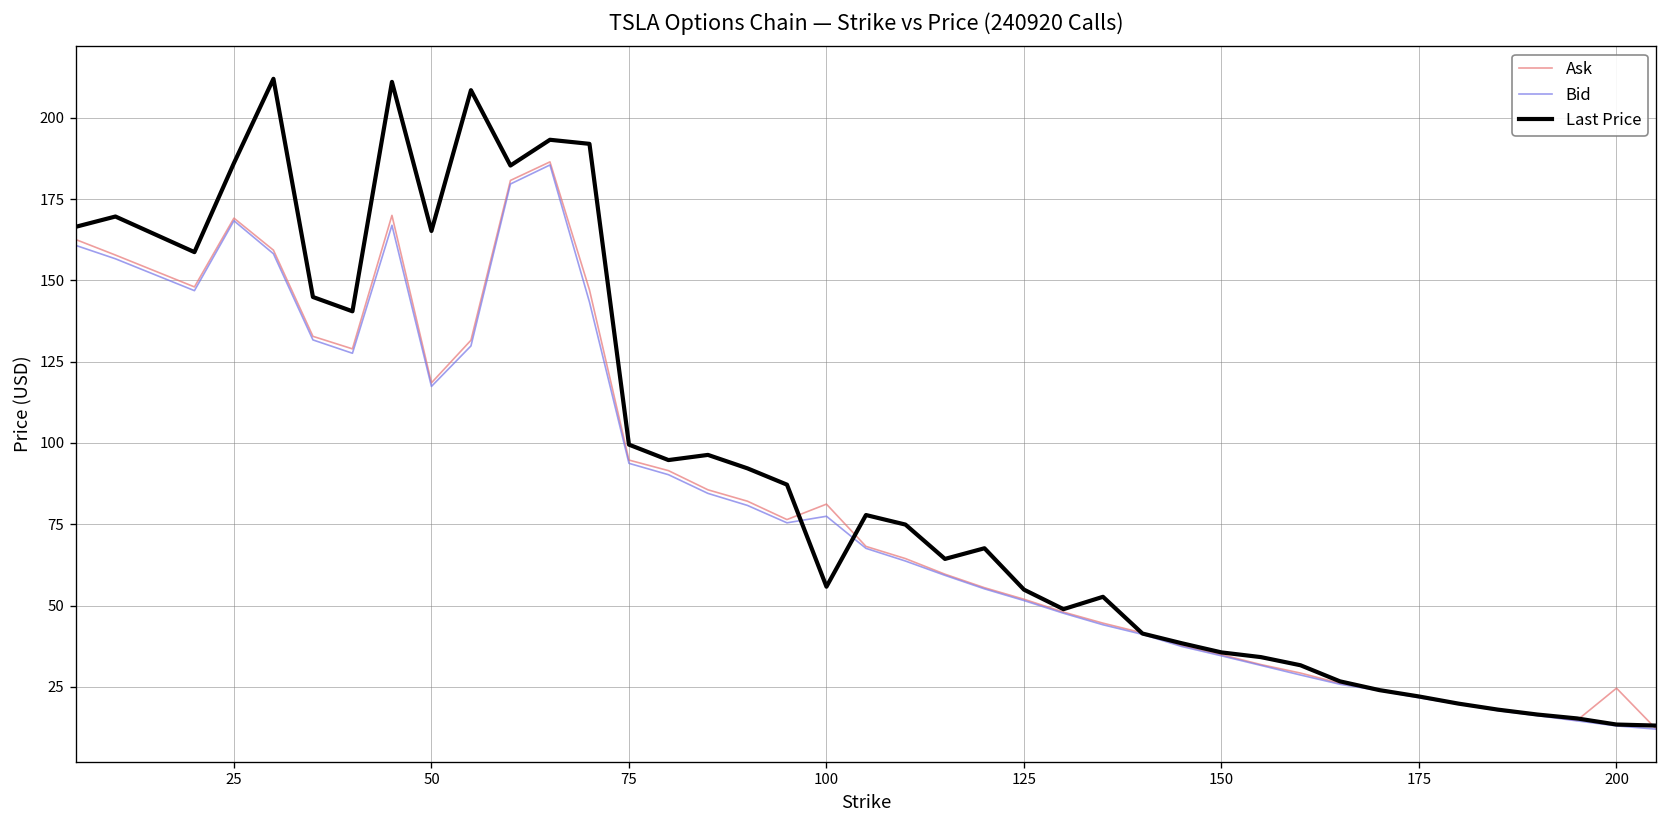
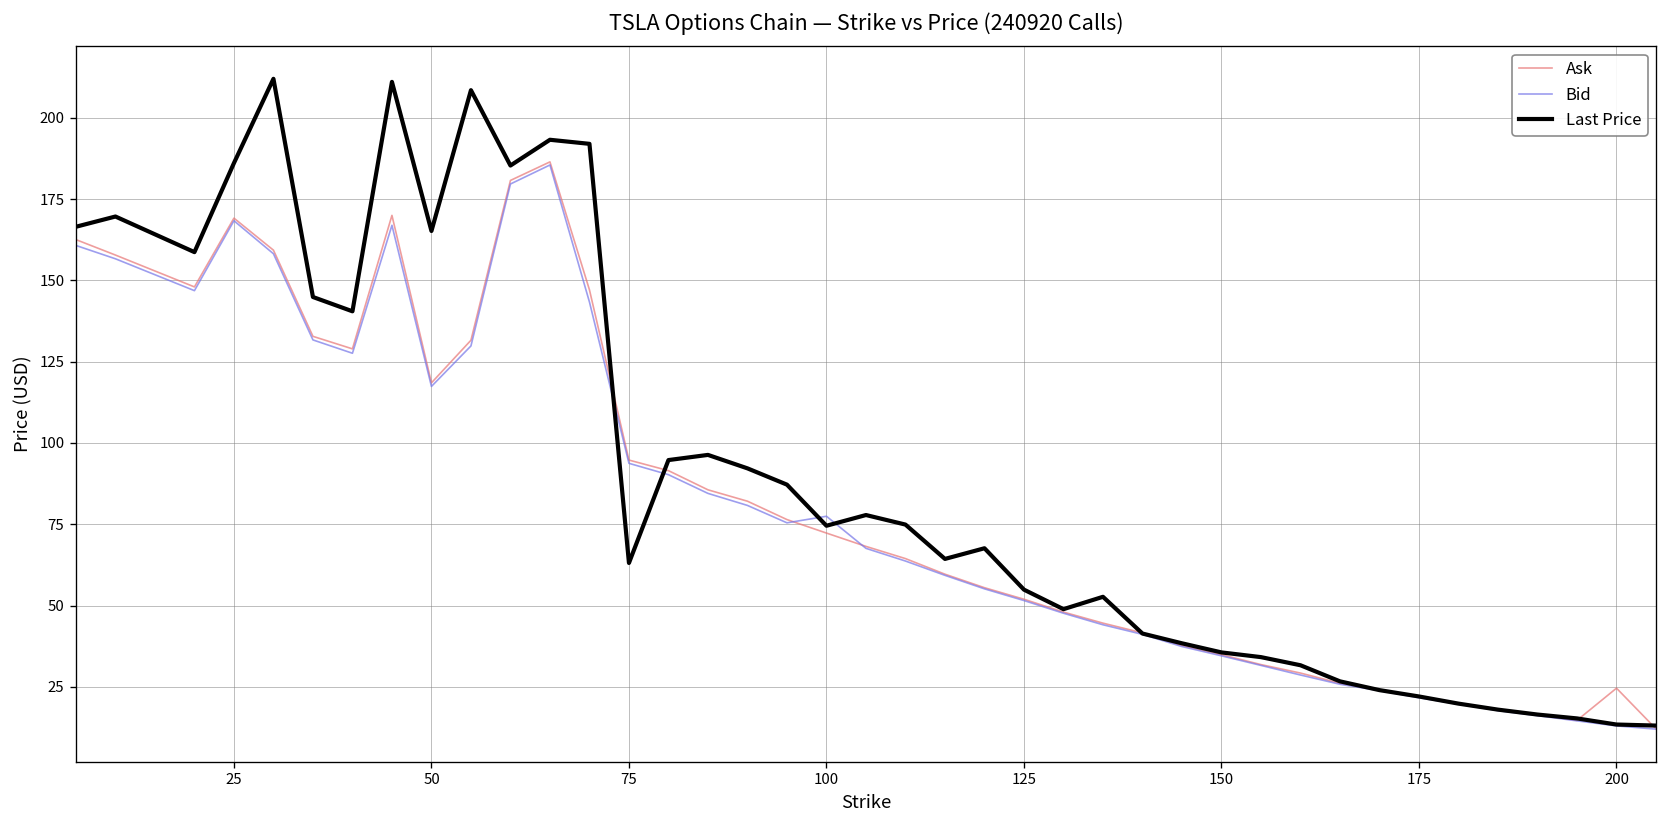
  {
    "Ask": {
      "50": 119,
      "75": 95,
-     "100": 81,
+     "100": 72,
      "200": 25
    },
    "Bid": {
      "50": 117,
      "75": 94,
      "100": 77
    },
    "Last Price": {
      "25": 186,
      "50": 165,
-     "75": 100,
-     "100": 56,
+     "75": 63,
+     "100": 75,
      "125": 55
    }
  }
